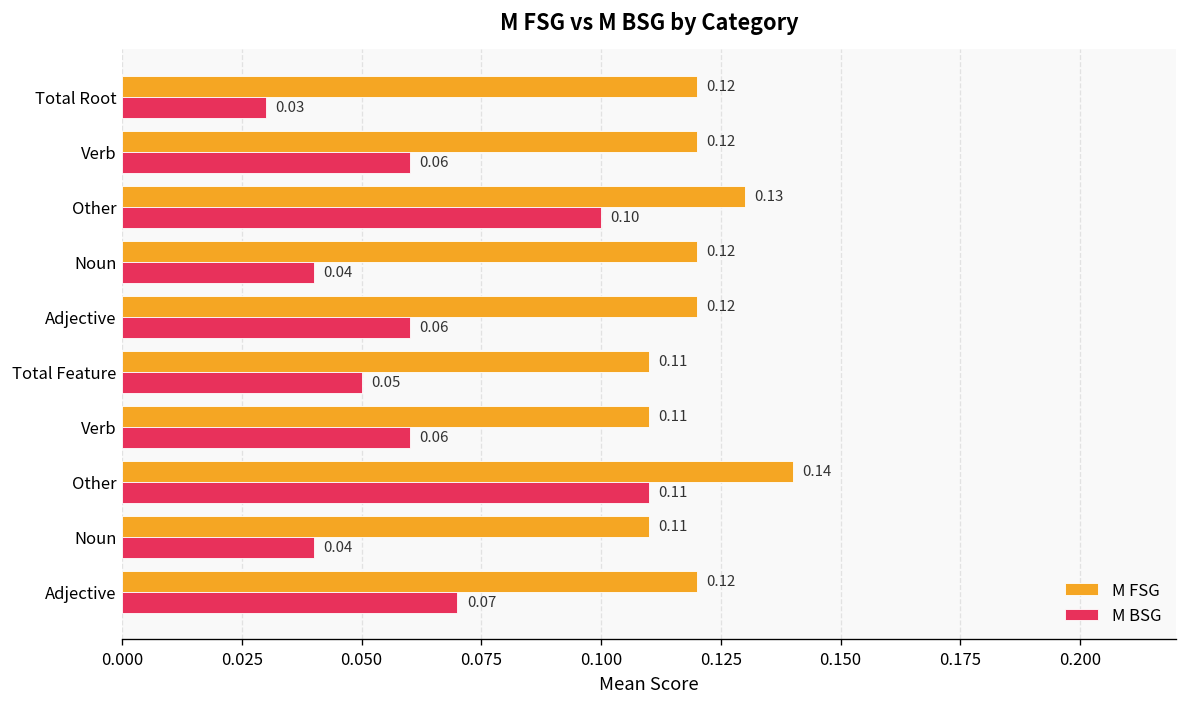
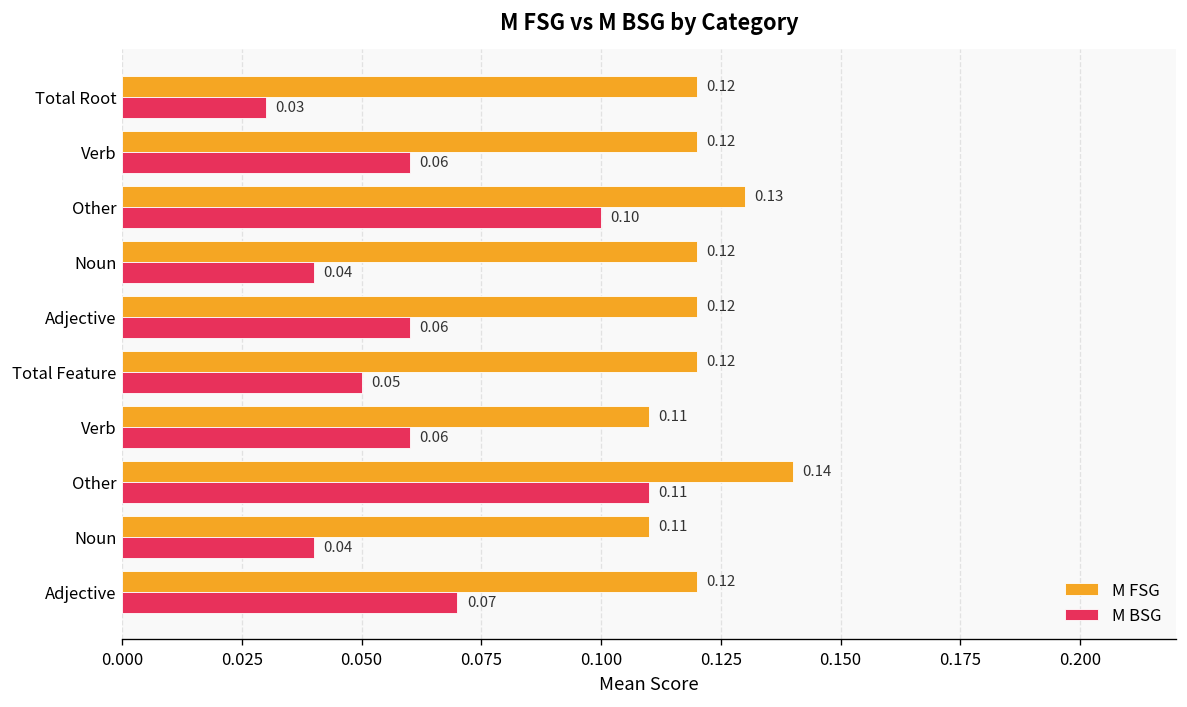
  {
    "M FSG": {
      "Total Root": 0.12,
-     "Total Feature": 0.11
+     "Total Feature": 0.12
    },
    "M BSG": {
      "Total Root": 0.03,
      "Total Feature": 0.05
    }
  }
